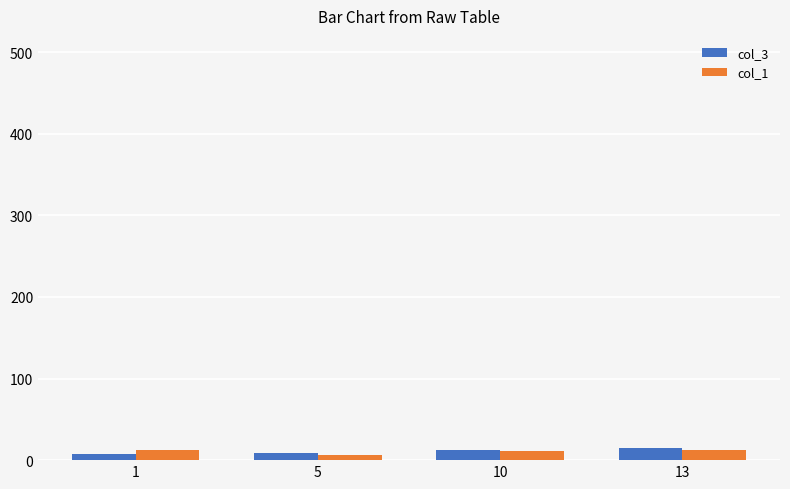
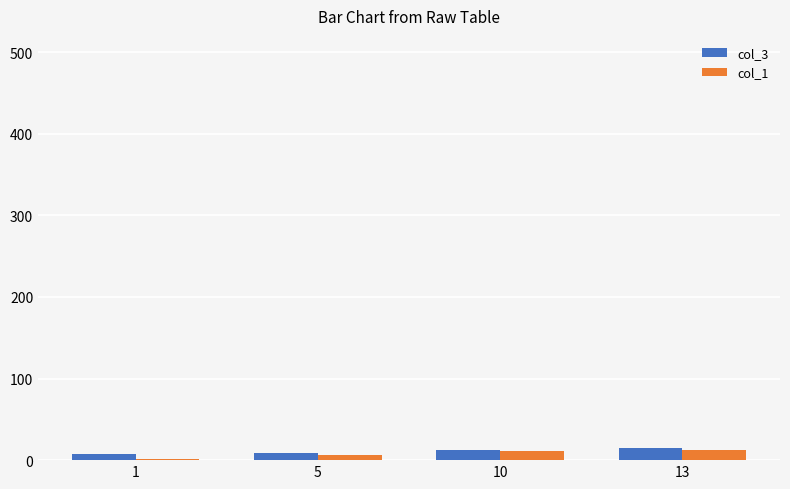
  {
    "col_3": {
      "1": 10,
      "5": 10,
      "10": 10,
      "13": 20
    },
    "col_1": {
-     "1": 10,
+     "1": 0,
      "5": 10,
      "10": 10,
      "13": 10
    }
  }
